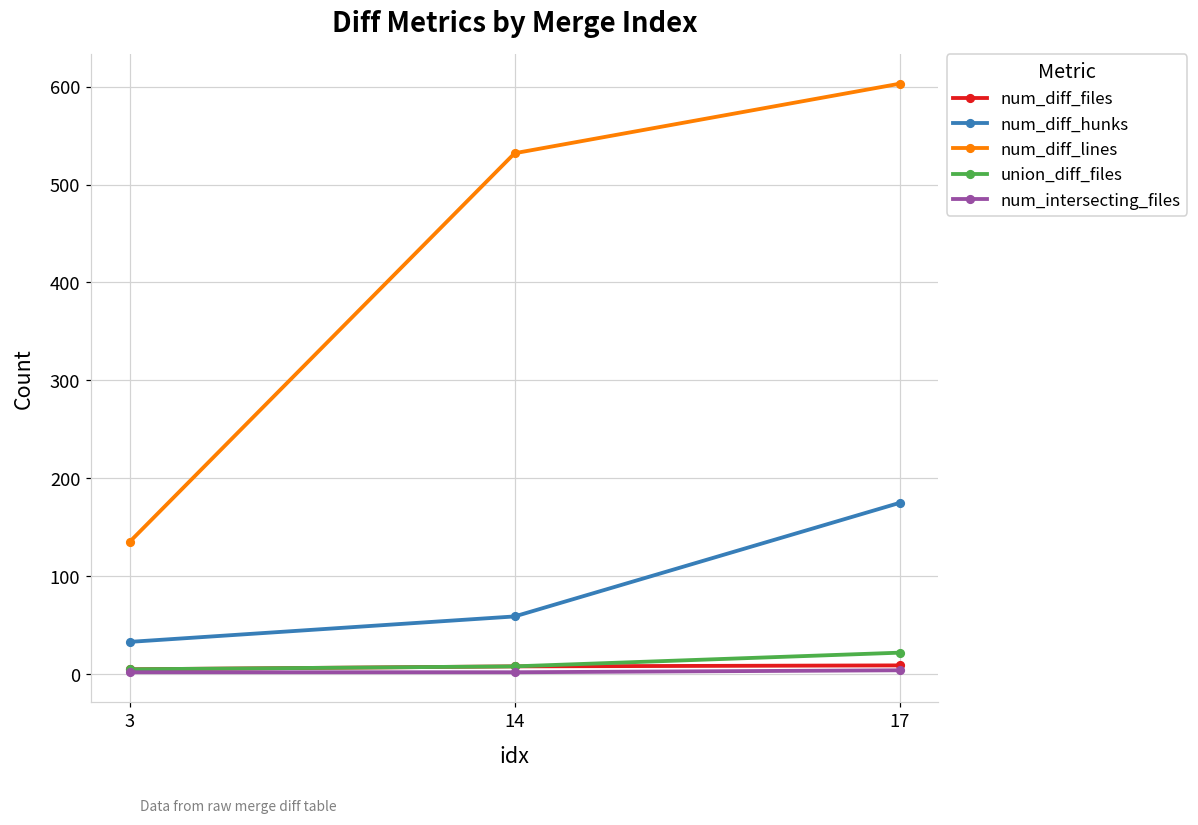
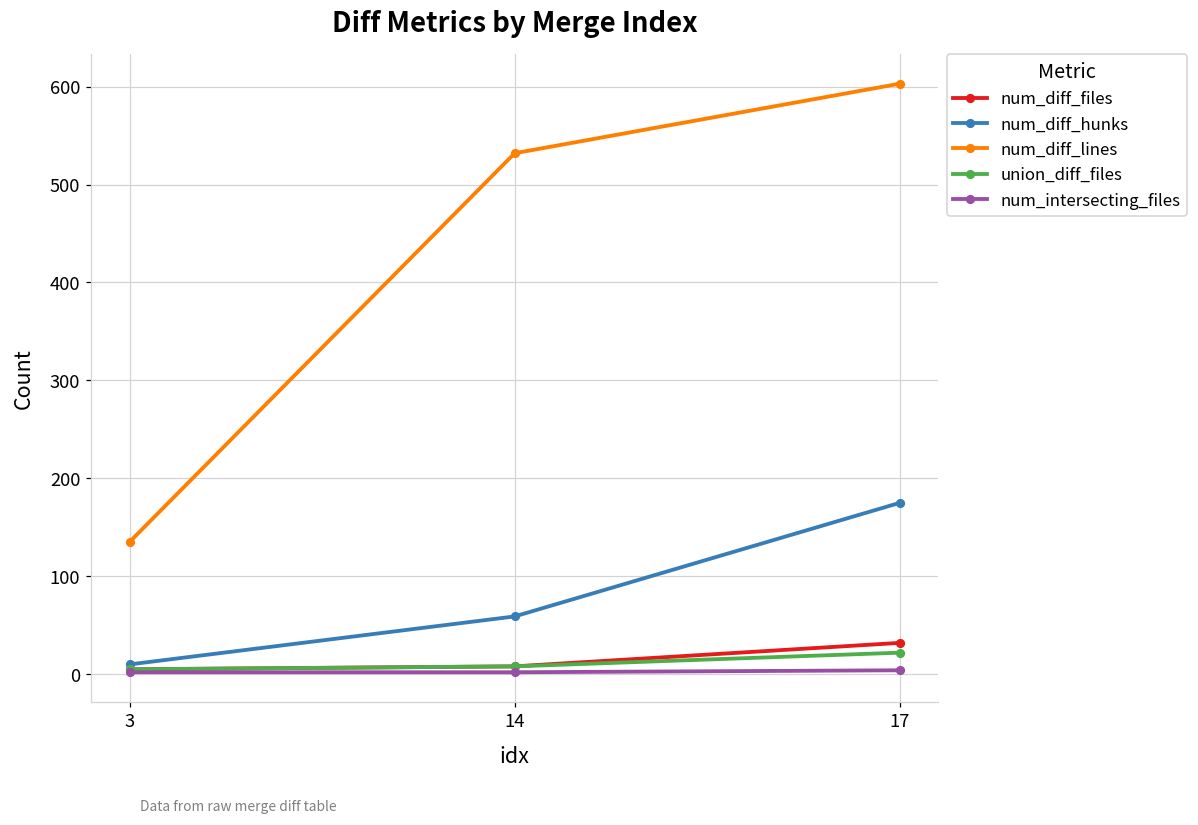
  {
    "num_diff_files": {
-     "17": 10
+     "17": 30
    },
    "num_diff_hunks": {
-     "3": 30,
+     "3": 10,
      "14": 60,
      "17": 180
    },
    "num_diff_lines": {
      "3": 140,
      "14": 530,
      "17": 600
    },
    "union_diff_files": {
      "17": 20
    },
    "num_intersecting_files": {
      "3": 0,
      "14": 0,
      "17": 0
    }
  }
